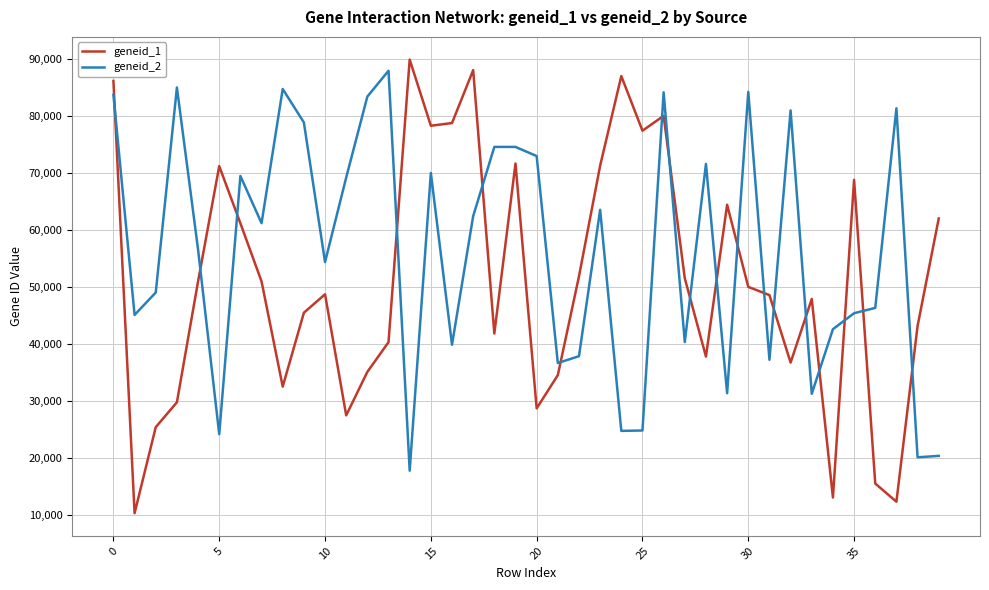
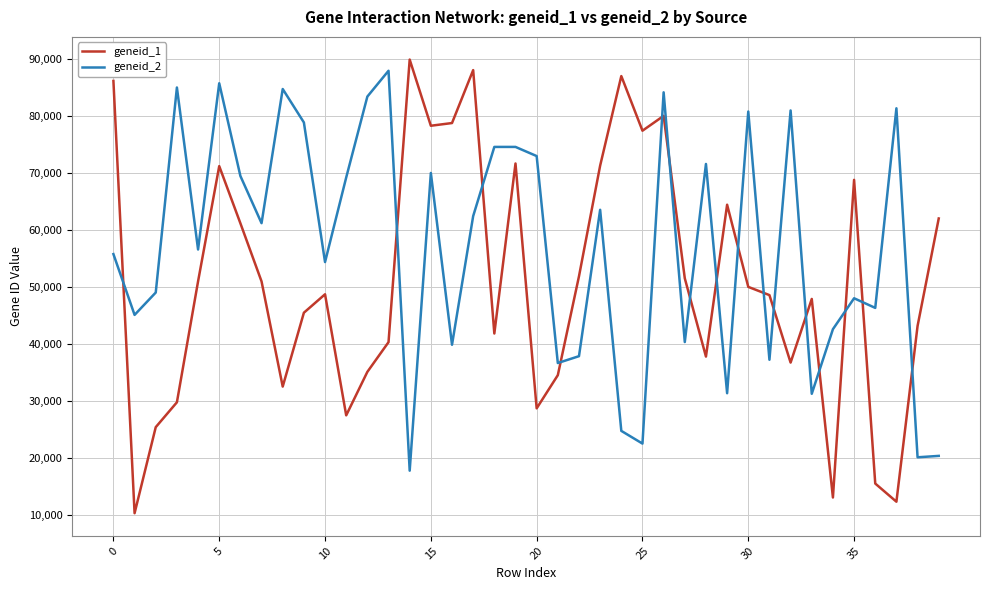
  {
    "geneid_1": {
      "0": "86,000",
      "5": "71,000",
      "10": "49,000",
      "15": "78,000",
      "20": "29,000",
      "25": "77,000",
      "30": "50,000",
      "35": "69,000"
    },
    "geneid_2": {
-     "0": "84,000",
-     "5": "24,000",
+     "0": "56,000",
+     "5": "86,000",
      "10": "54,000",
      "15": "70,000",
      "20": "73,000",
-     "25": "25,000",
-     "30": "84,000",
-     "35": "45,000"
+     "25": "22,000",
+     "30": "81,000",
+     "35": "48,000"
    }
  }
